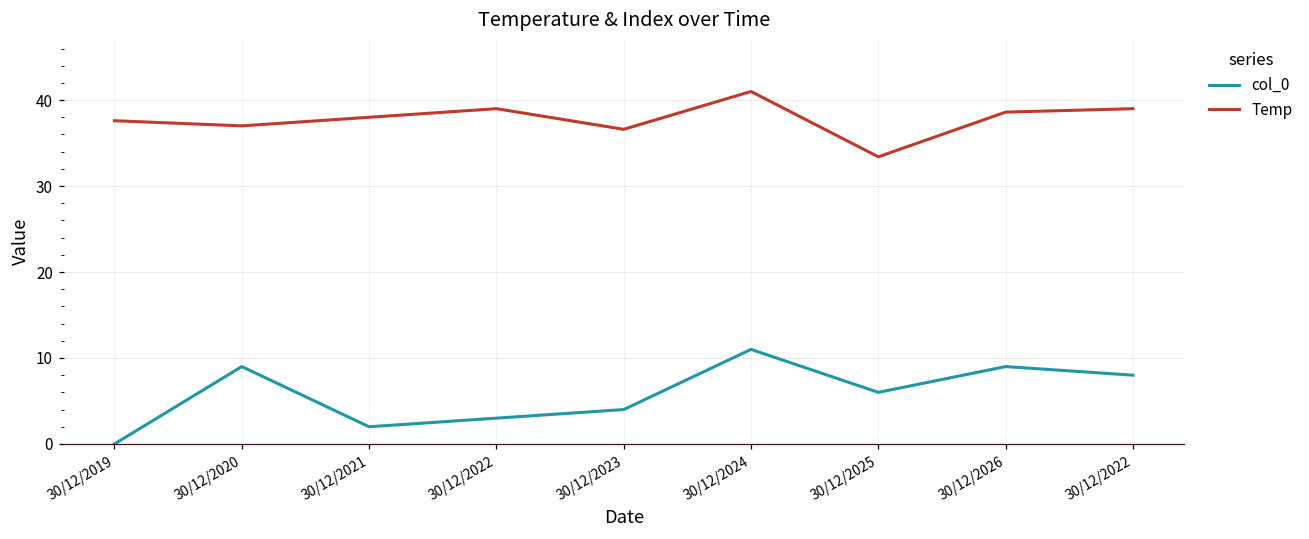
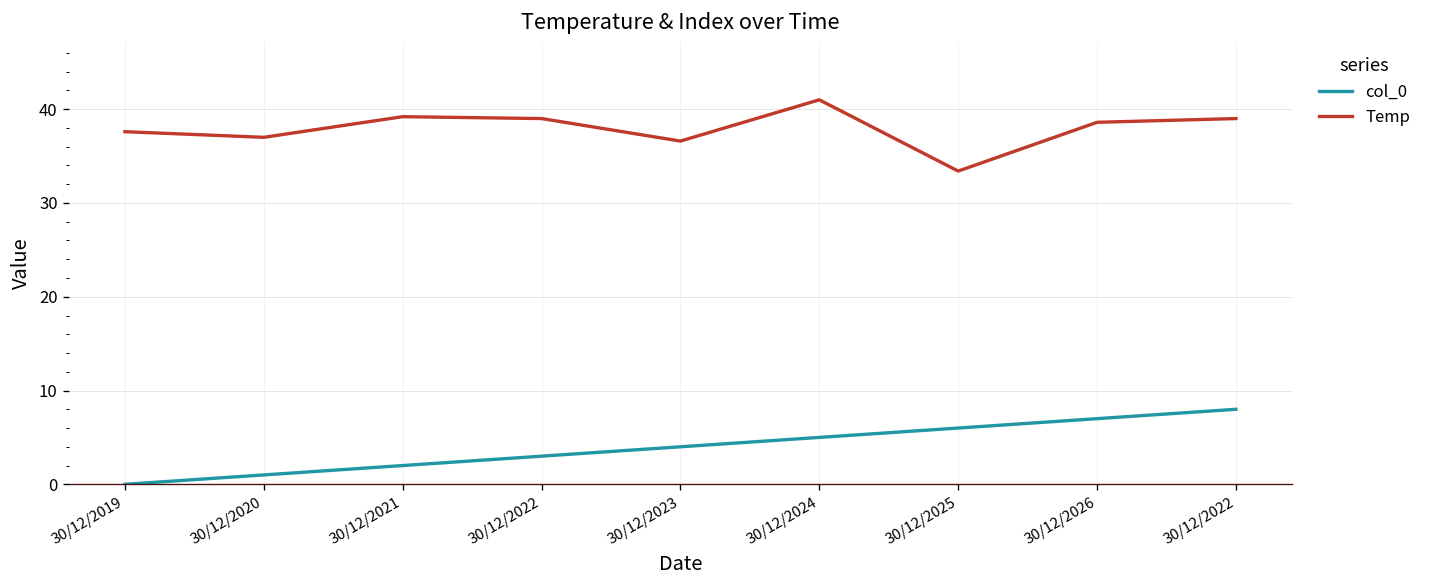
  {
    "col_0": {
      "30/12/2019": 0,
-     "30/12/2020": 9,
+     "30/12/2020": 1,
      "30/12/2021": 2,
      "30/12/2023": 4,
-     "30/12/2024": 11,
+     "30/12/2024": 5,
      "30/12/2025": 6,
-     "30/12/2026": 9
+     "30/12/2026": 7
    },
    "Temp": {
      "30/12/2019": 38,
      "30/12/2020": 37,
-     "30/12/2021": 38,
+     "30/12/2021": 39,
      "30/12/2023": 37,
      "30/12/2024": 41,
      "30/12/2025": 33,
      "30/12/2026": 39
    }
  }
